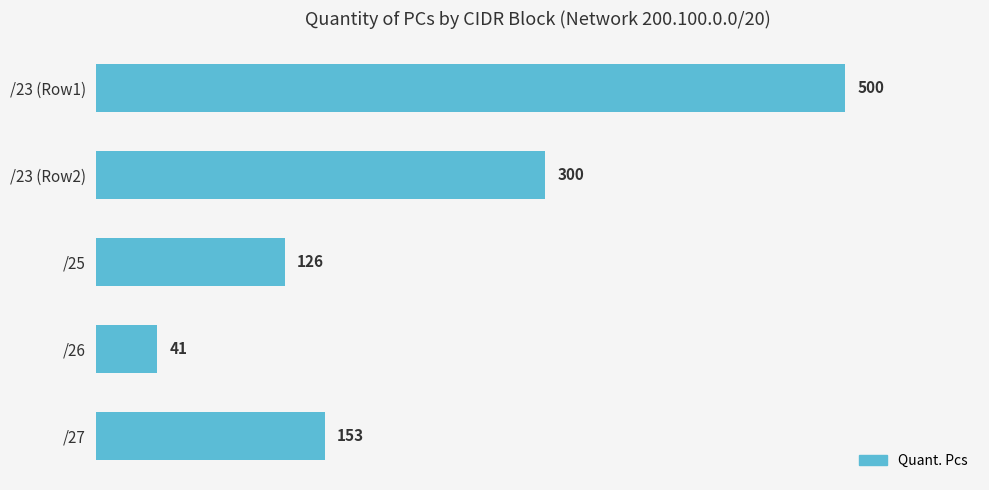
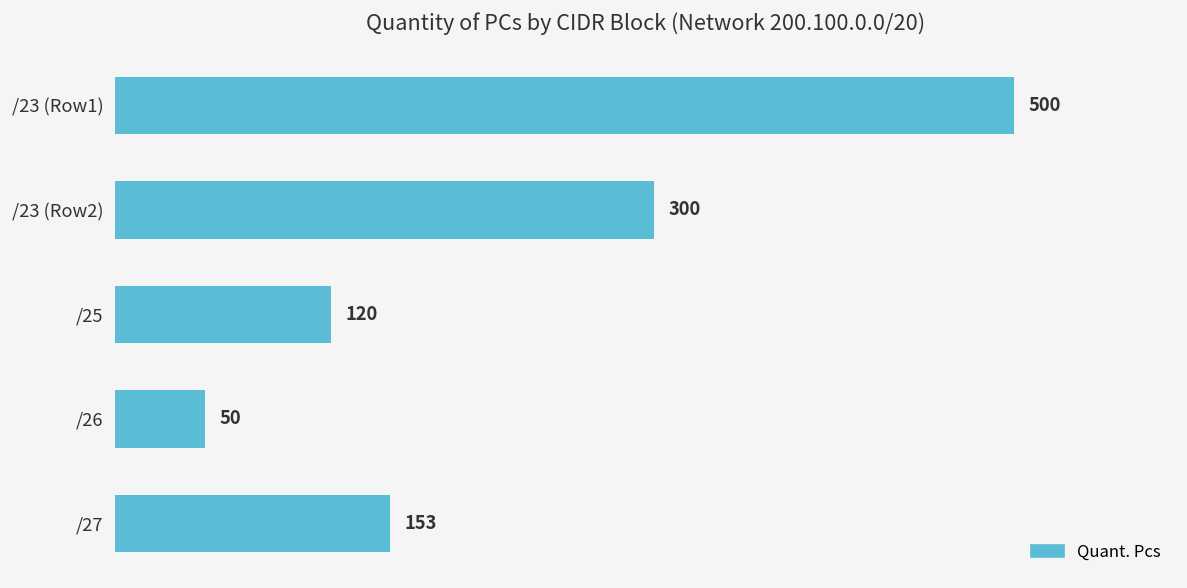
  {
    "/23 (Row1)": 500,
    "/23 (Row2)": 300,
-   "/25": 126,
-   "/26": 41,
+   "/25": 120,
+   "/26": 50,
    "/27": 153
  }
